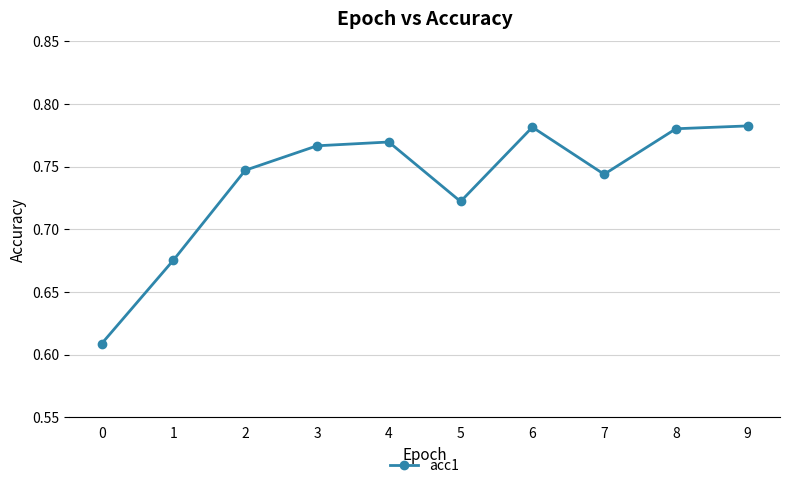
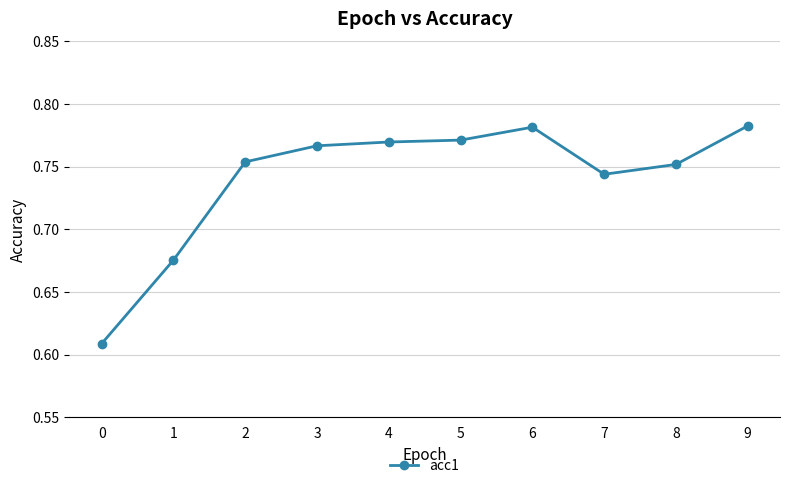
  {
    "0": 0.609,
    "1": 0.675,
-   "2": 0.747,
+   "2": 0.754,
    "3": 0.767,
    "4": 0.770,
-   "5": 0.722,
+   "5": 0.771,
    "6": 0.781,
    "7": 0.744,
-   "8": 0.780,
+   "8": 0.752,
    "9": 0.782
  }
